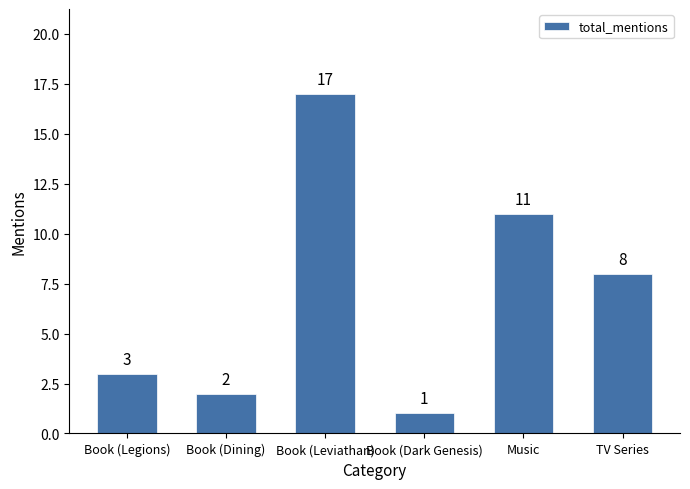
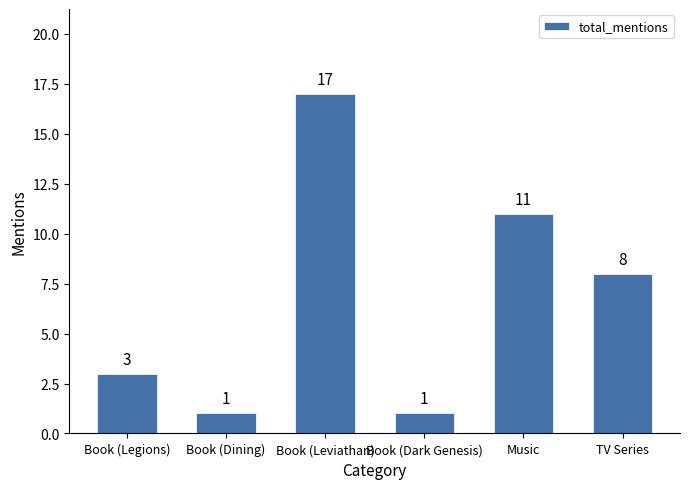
  {
    "Book (Legions)": 3,
-   "Book (Dining)": 2,
+   "Book (Dining)": 1,
    "Book (Leviathan)": 17,
    "Book (Dark Genesis)": 1,
    "Music": 11,
    "TV Series": 8
  }
